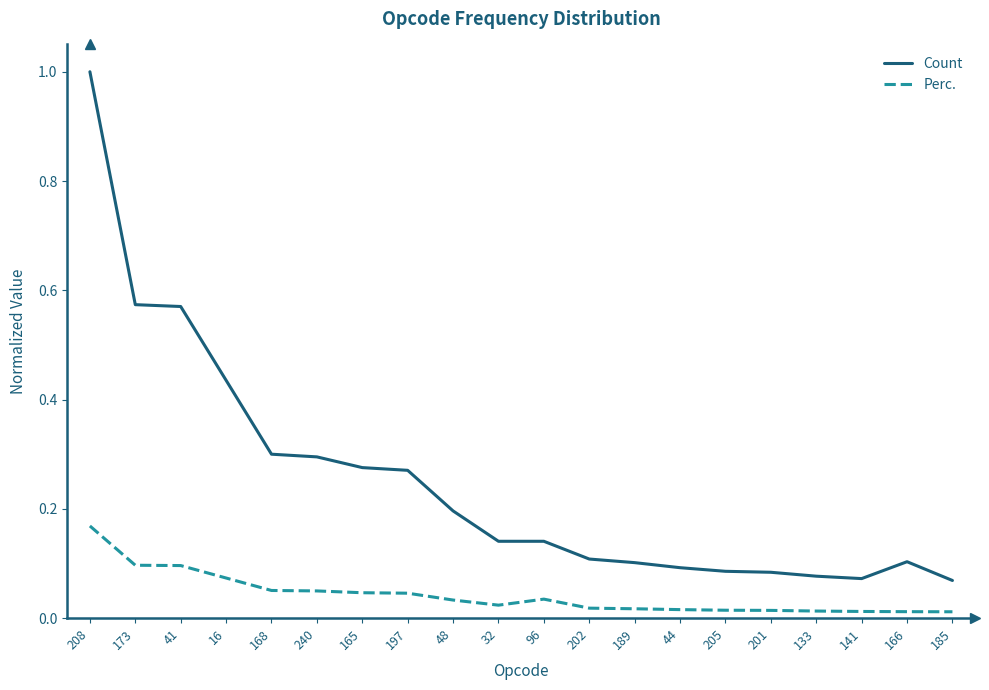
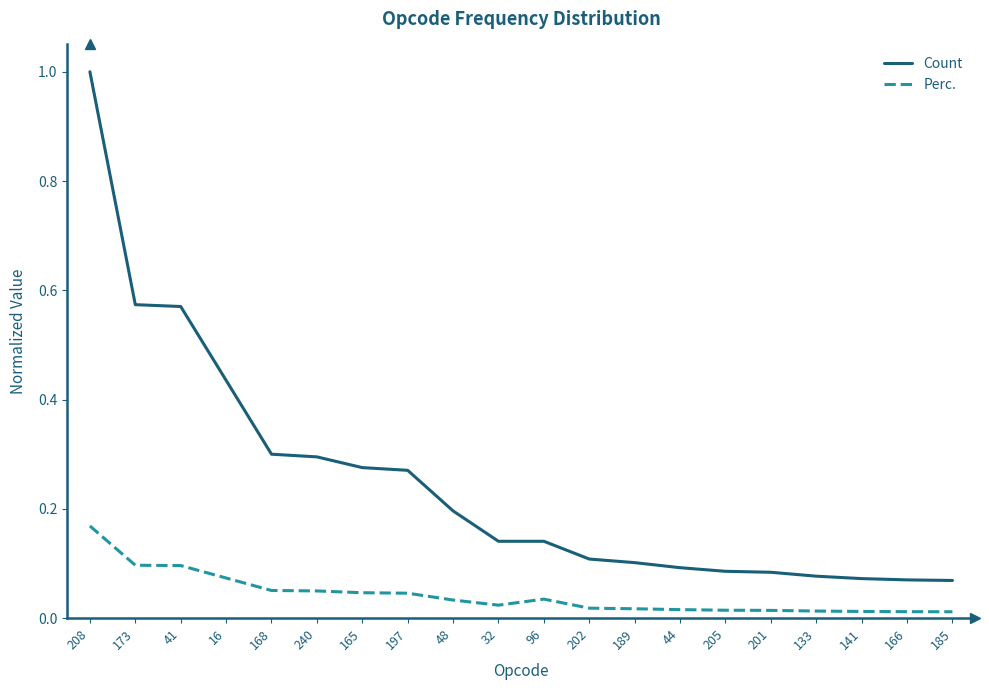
  {
    "Count": {
      "208": 1.00,
      "173": 0.57,
      "41": 0.57,
      "16": 0.44,
      "168": 0.30,
      "240": 0.30,
      "165": 0.28,
      "197": 0.27,
      "48": 0.20,
      "32": 0.14,
      "96": 0.14,
      "202": 0.11,
      "189": 0.10,
      "44": 0.09,
      "205": 0.09,
      "201": 0.08,
      "133": 0.08,
      "141": 0.07,
-     "166": 0.10,
+     "166": 0.07,
      "185": 0.07
    },
    "Perc.": {
      "208": 0.17,
      "173": 0.10,
      "41": 0.10,
      "16": 0.07,
      "168": 0.05,
      "240": 0.05,
      "165": 0.05,
      "197": 0.05,
      "48": 0.03,
      "32": 0.02,
      "96": 0.03,
      "202": 0.02,
      "189": 0.02,
      "44": 0.02,
      "205": 0.01,
      "201": 0.01,
      "133": 0.01,
      "141": 0.01,
      "166": 0.01,
      "185": 0.01
    }
  }
